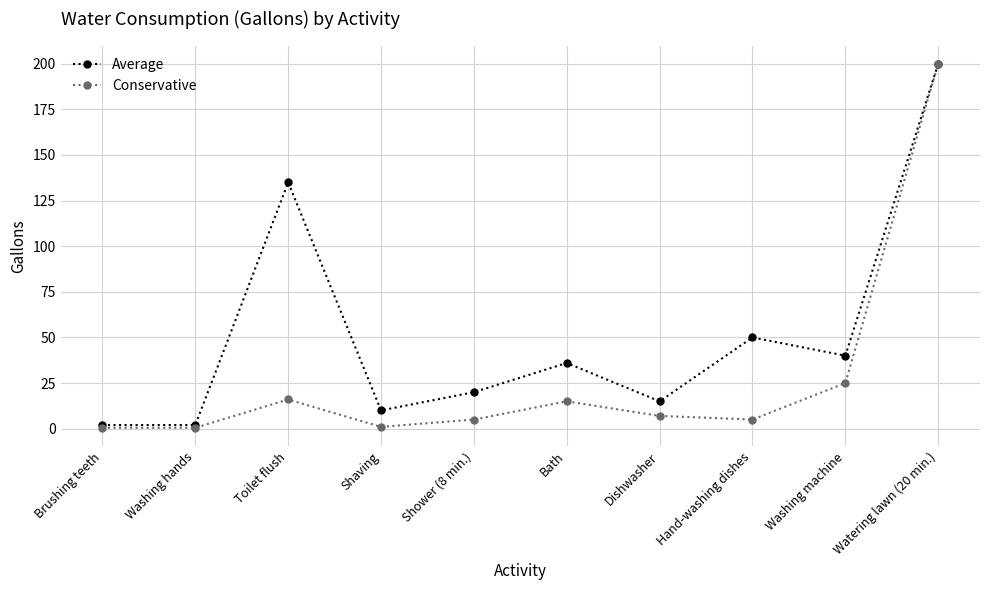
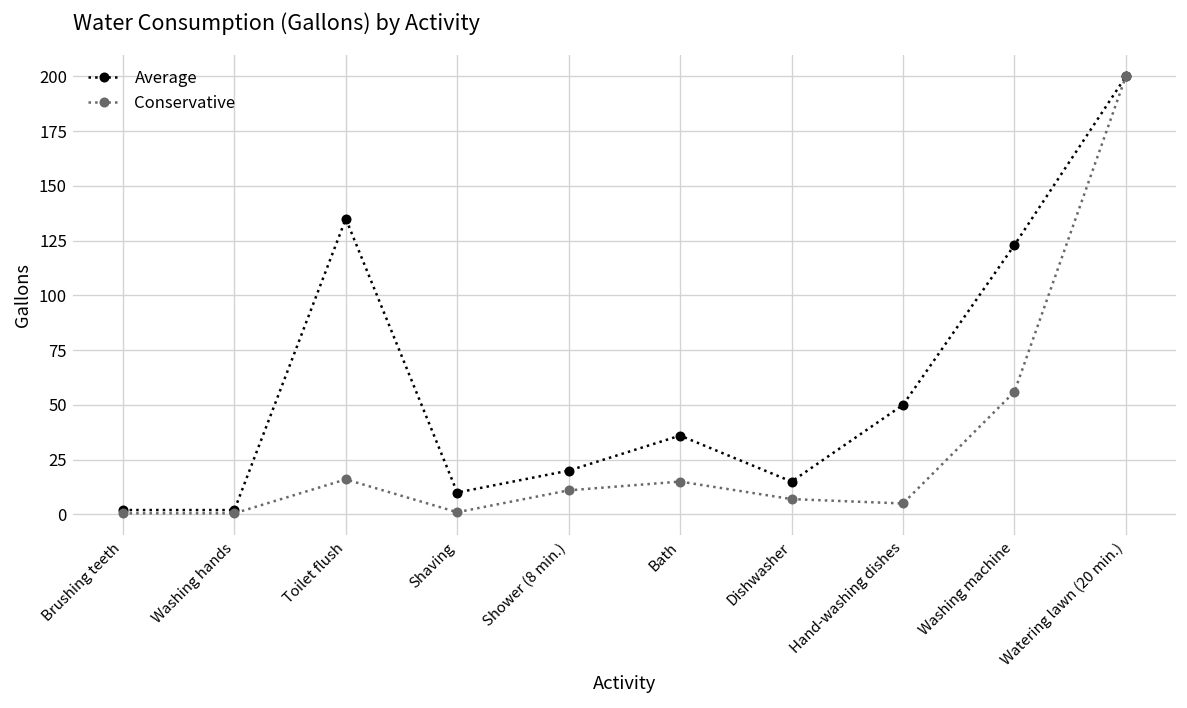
  {
    "Average": {
      "Brushing teeth": 2,
      "Washing hands": 2,
      "Toilet flush": 135,
      "Shaving": 10,
      "Shower (8 min.)": 20,
      "Bath": 36,
      "Dishwasher": 15,
      "Hand-washing dishes": 50,
-     "Washing machine": 40
+     "Washing machine": 123
    },
    "Conservative": {
      "Brushing teeth": 1,
      "Washing hands": 1,
      "Toilet flush": 16,
      "Shaving": 1,
-     "Shower (8 min.)": 5,
+     "Shower (8 min.)": 11,
      "Bath": 15,
      "Dishwasher": 7,
      "Hand-washing dishes": 5,
-     "Washing machine": 25
+     "Washing machine": 56
    }
  }
